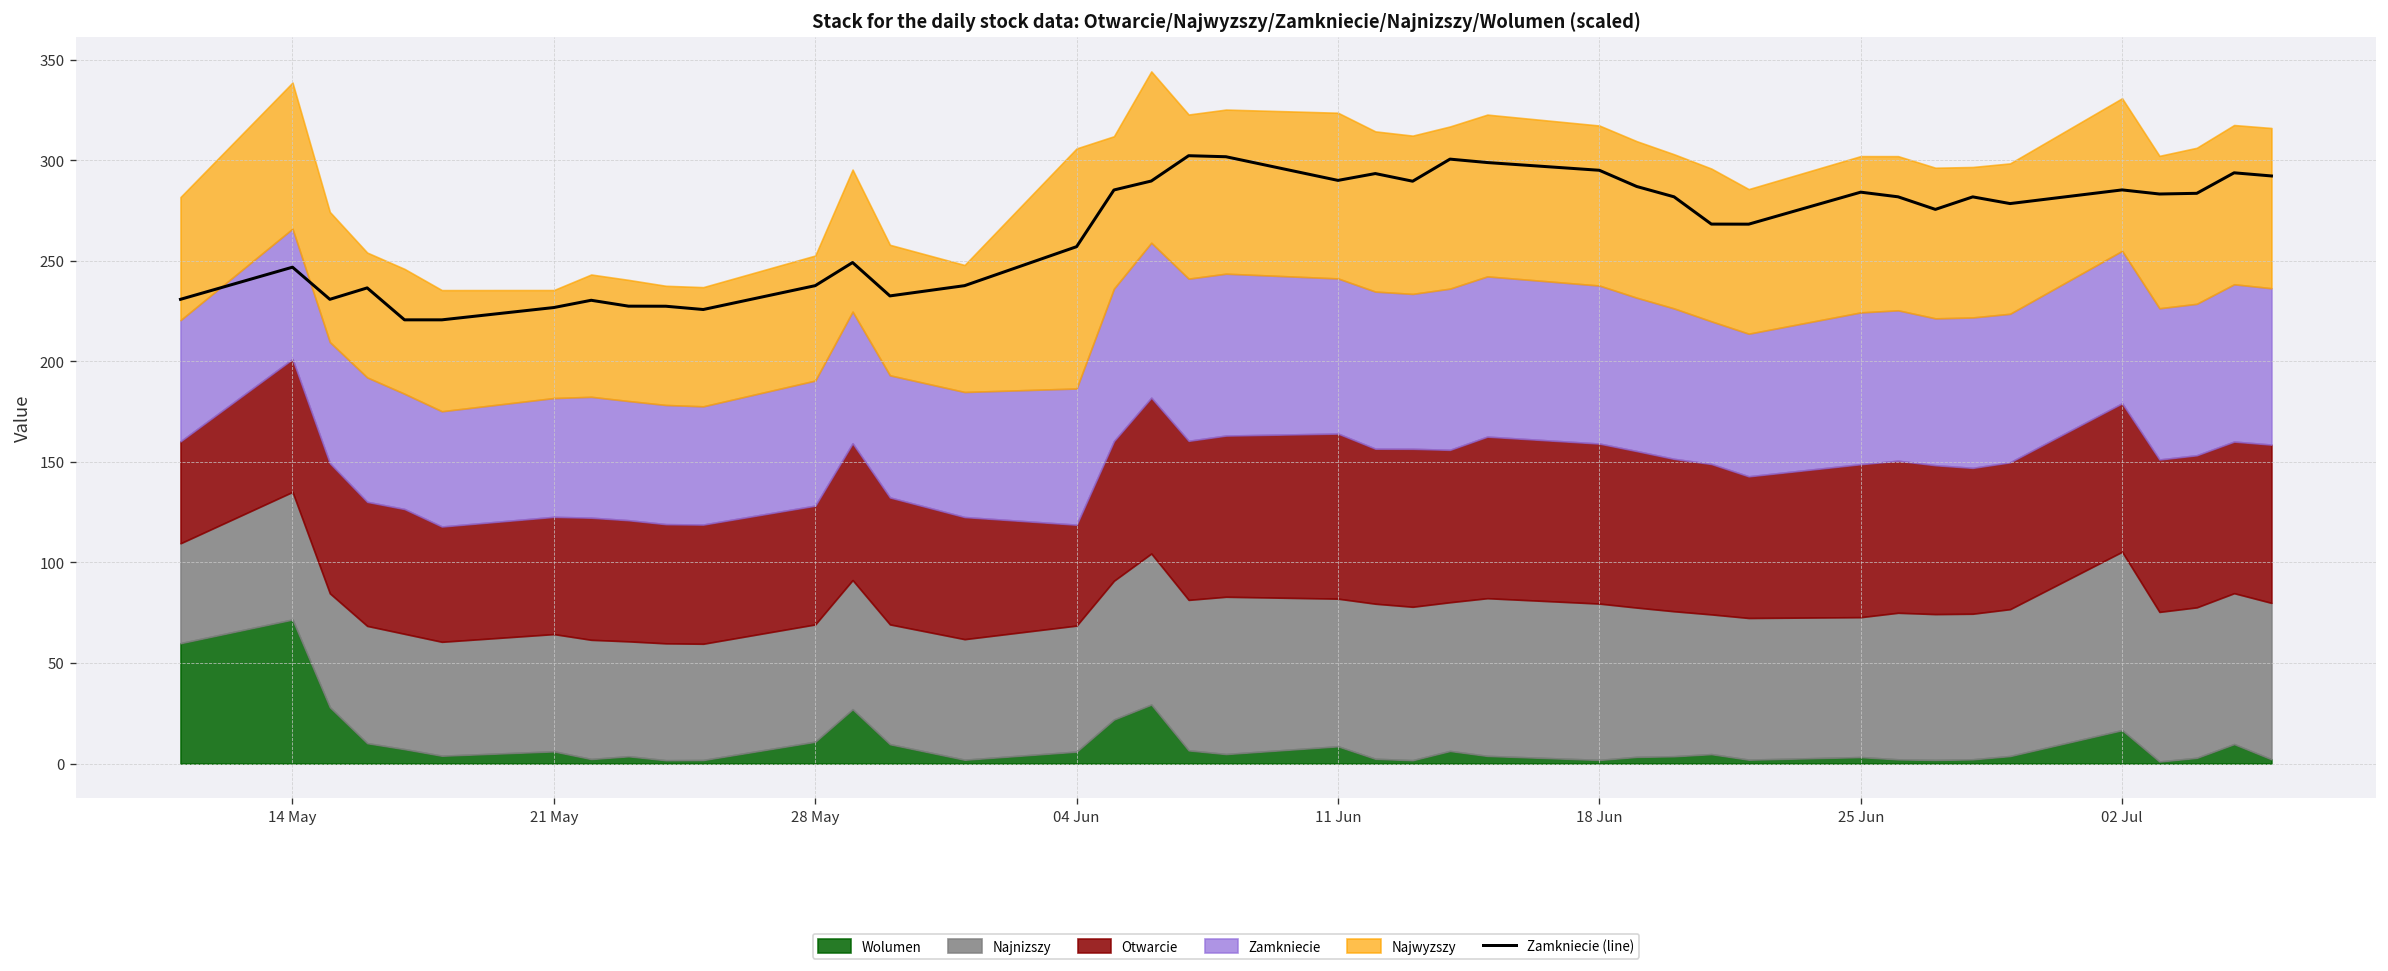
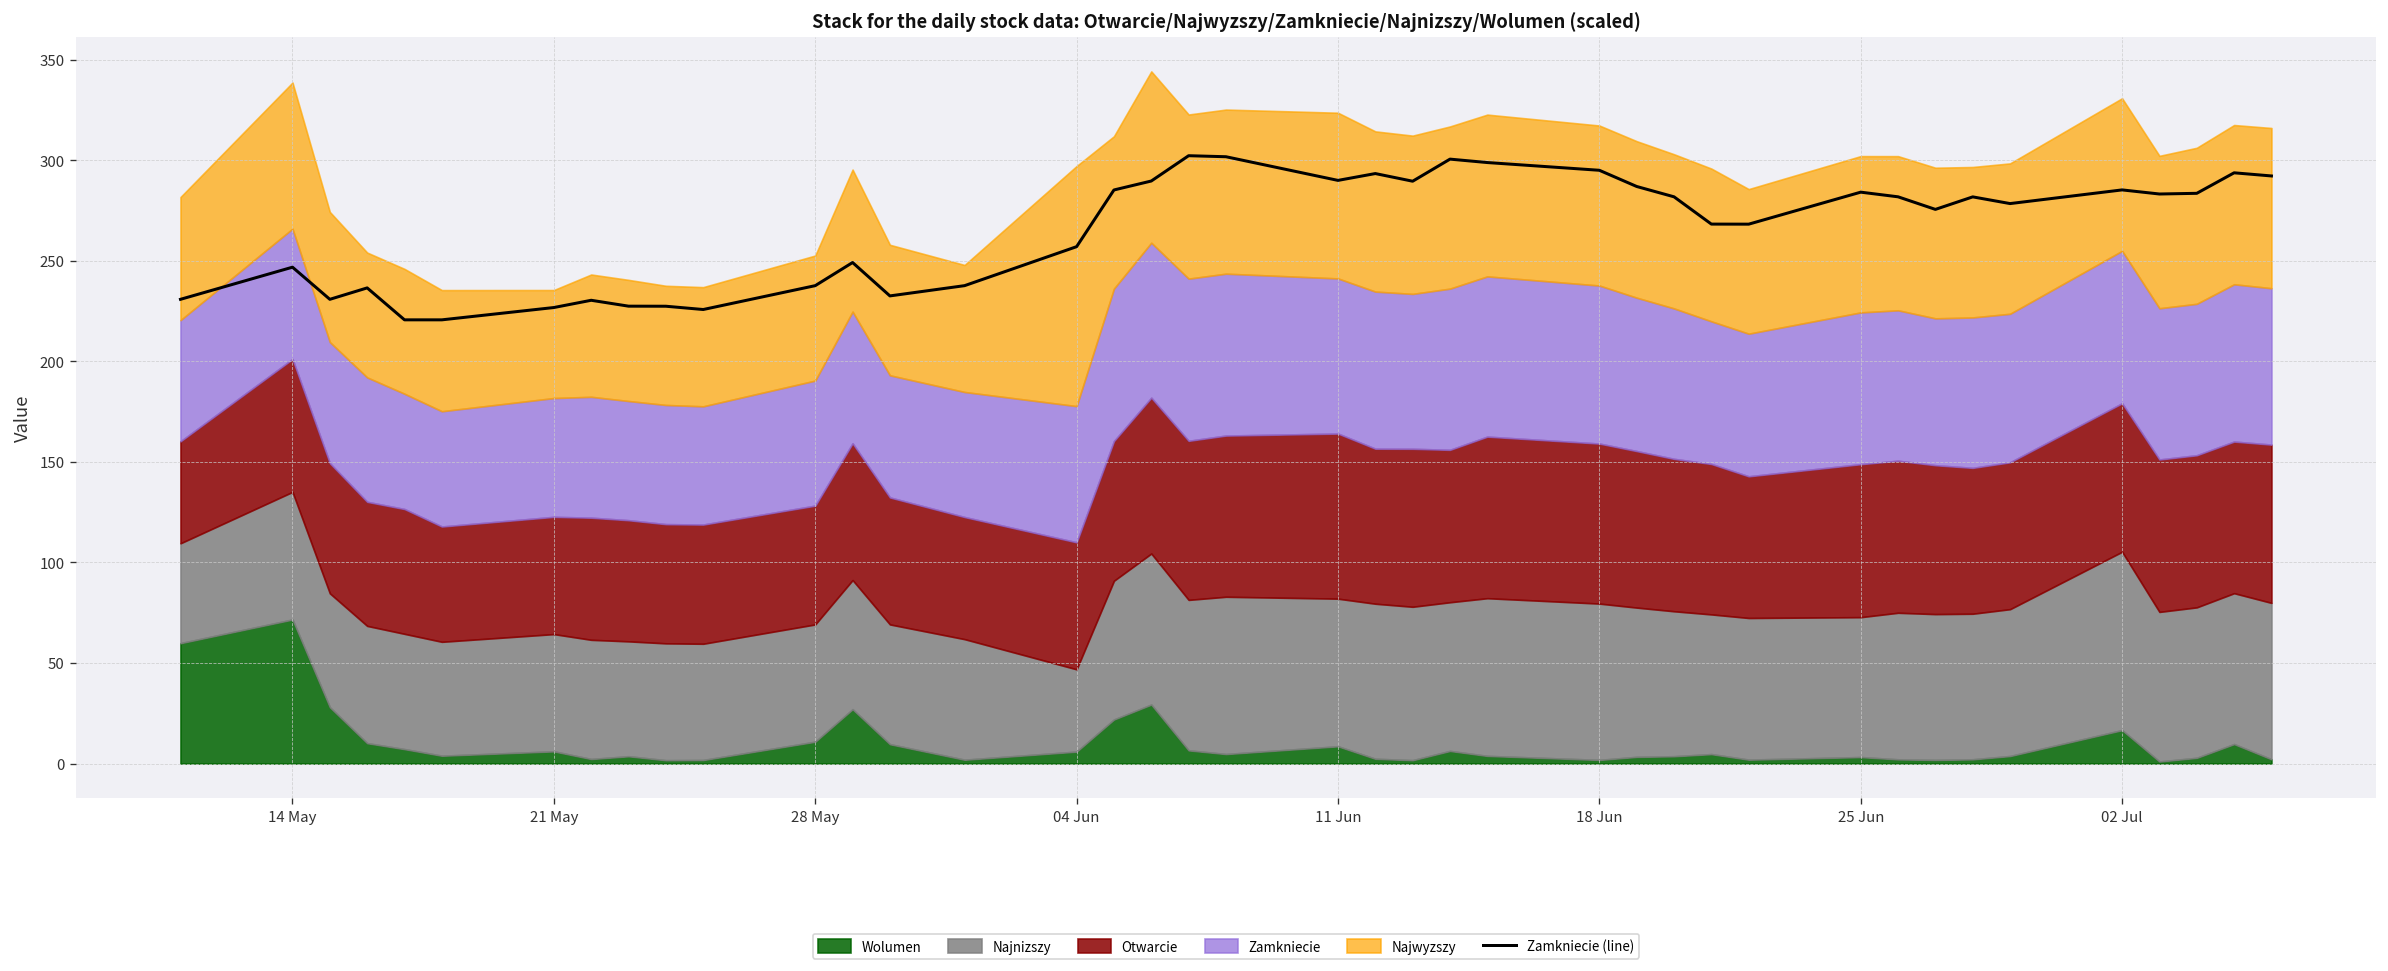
  {
    "Zamkniecie (line)": {
      "14 May": 247,
      "21 May": 227,
      "28 May": 238,
      "04 Jun": 257,
      "11 Jun": 290,
      "18 Jun": 295,
      "25 Jun": 284,
      "02 Jul": 285
    },
    "Wolumen": {
      "14 May": 72,
      "21 May": 6,
      "28 May": 11,
      "04 Jun": 6,
      "11 Jun": 9,
      "18 Jun": 2,
      "25 Jun": 3,
      "02 Jul": 17
    },
    "Najnizszy": {
      "14 May": 63,
      "21 May": 58,
      "28 May": 58,
-     "04 Jun": 63,
+     "04 Jun": 41,
      "11 Jun": 73,
      "18 Jun": 78,
      "25 Jun": 70,
      "02 Jul": 89
    },
    "Otwarcie": {
      "14 May": 66,
      "21 May": 58,
      "28 May": 59,
-     "04 Jun": 50,
+     "04 Jun": 63,
      "11 Jun": 82,
      "18 Jun": 80,
      "25 Jun": 76,
      "02 Jul": 74
    },
    "Zamkniecie": {
      "14 May": 65,
      "21 May": 59,
      "28 May": 62,
      "04 Jun": 68,
      "11 Jun": 77,
      "18 Jun": 79,
      "25 Jun": 75,
      "02 Jul": 76
    },
    "Najwyzszy": {
      "14 May": 73,
      "21 May": 54,
      "28 May": 62,
      "04 Jun": 119,
      "11 Jun": 82,
      "18 Jun": 80,
      "25 Jun": 78,
      "02 Jul": 76
    }
  }
